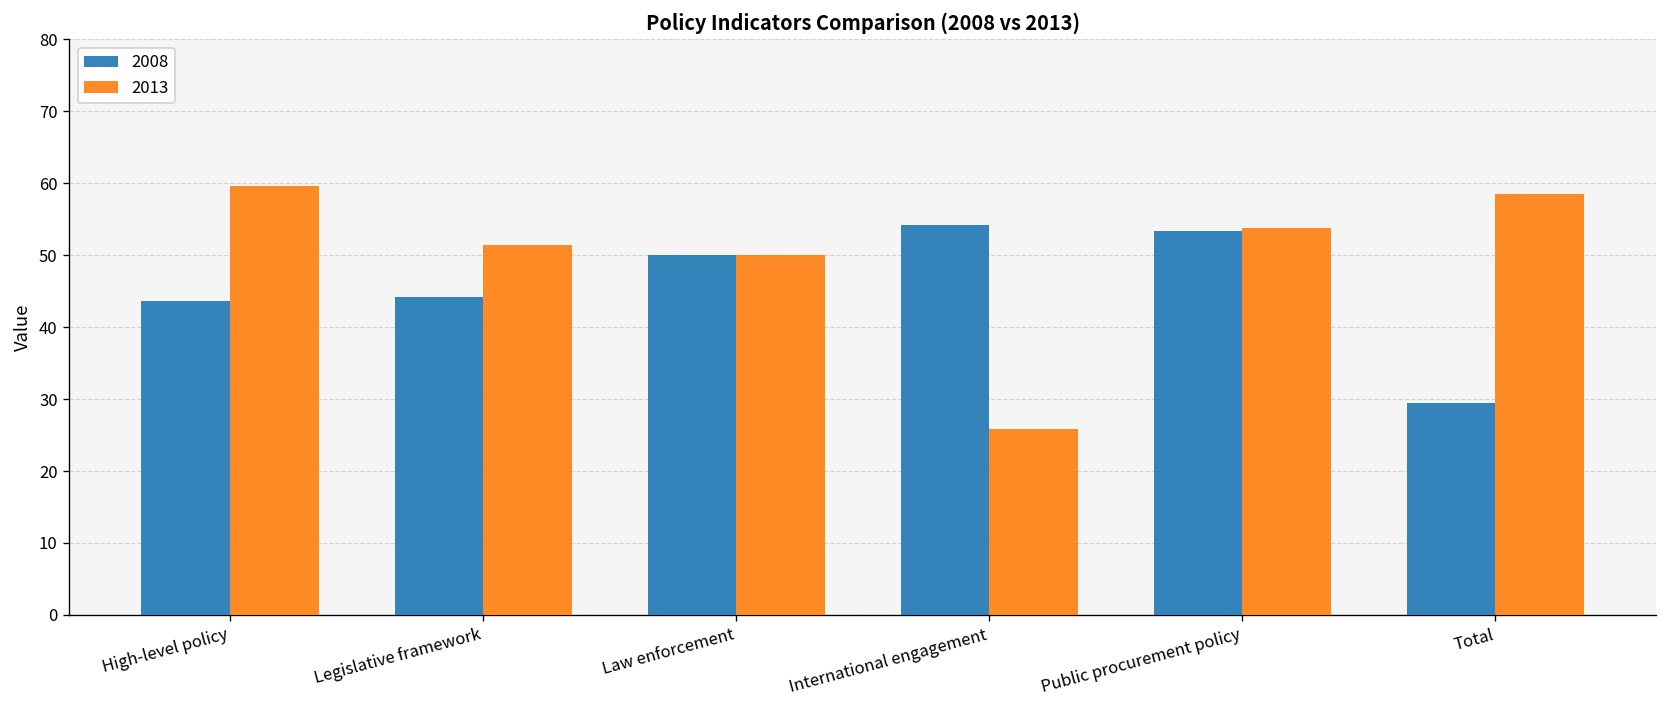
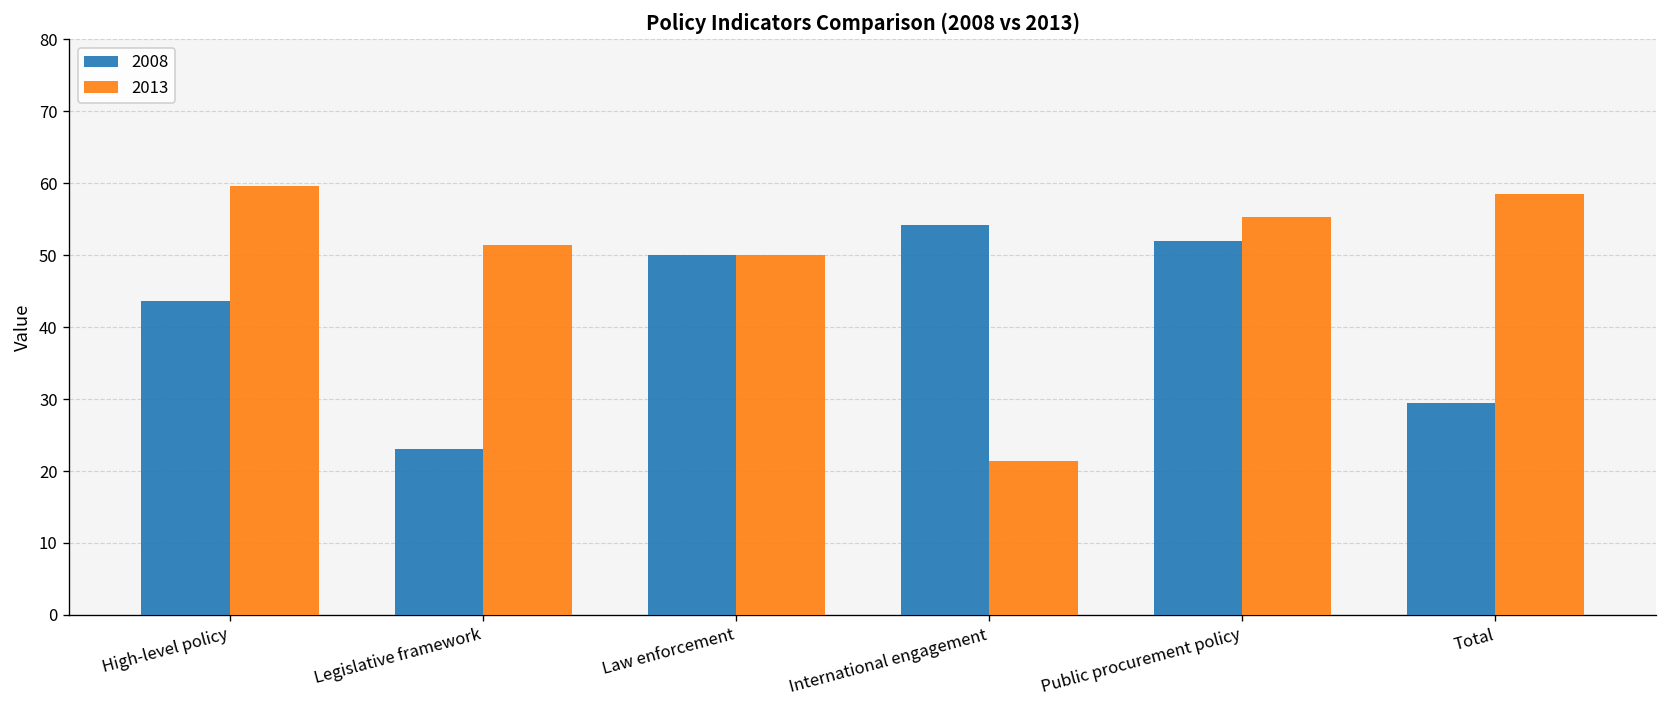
  {
    "2008": {
      "High-level policy": 44,
-     "Legislative framework": 44,
+     "Legislative framework": 23,
      "Law enforcement": 50,
      "International engagement": 54,
-     "Public procurement policy": 53,
+     "Public procurement policy": 52,
      "Total": 30
    },
    "2013": {
      "High-level policy": 60,
      "Legislative framework": 51,
      "Law enforcement": 50,
-     "International engagement": 26,
-     "Public procurement policy": 54,
+     "International engagement": 21,
+     "Public procurement policy": 55,
      "Total": 59
    }
  }
